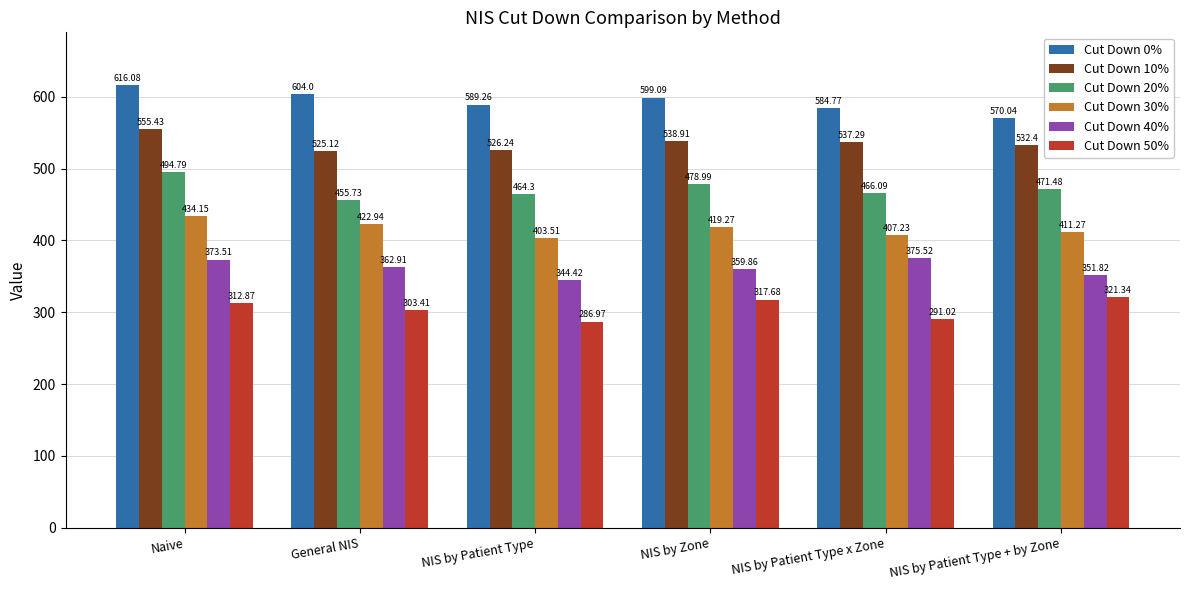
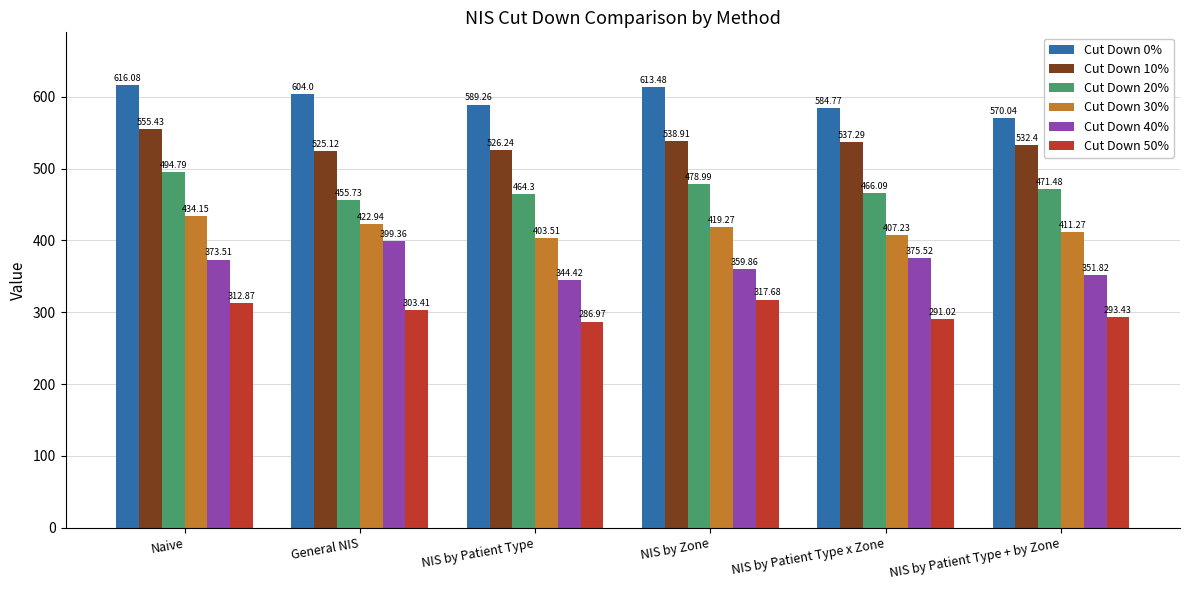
  {
    "Cut Down 0%": {
      "Naive": 616.08,
      "General NIS": 604.0,
      "NIS by Patient Type": 589.26,
-     "NIS by Zone": 599.09,
+     "NIS by Zone": 613.48,
      "NIS by Patient Type x Zone": 584.77,
      "NIS by Patient Type + by Zone": 570.04
    },
    "Cut Down 10%": {
      "Naive": 555.43,
      "General NIS": 525.12,
      "NIS by Patient Type": 526.24,
      "NIS by Zone": 538.91,
      "NIS by Patient Type x Zone": 537.29,
      "NIS by Patient Type + by Zone": 532.4
    },
    "Cut Down 20%": {
      "Naive": 494.79,
      "General NIS": 455.73,
      "NIS by Patient Type": 464.3,
      "NIS by Zone": 478.99,
      "NIS by Patient Type x Zone": 466.09,
      "NIS by Patient Type + by Zone": 471.48
    },
    "Cut Down 30%": {
      "Naive": 434.15,
      "General NIS": 422.94,
      "NIS by Patient Type": 403.51,
      "NIS by Zone": 419.27,
      "NIS by Patient Type x Zone": 407.23,
      "NIS by Patient Type + by Zone": 411.27
    },
    "Cut Down 40%": {
      "Naive": 373.51,
-     "General NIS": 362.91,
+     "General NIS": 399.36,
      "NIS by Patient Type": 344.42,
      "NIS by Zone": 359.86,
      "NIS by Patient Type x Zone": 375.52,
      "NIS by Patient Type + by Zone": 351.82
    },
    "Cut Down 50%": {
      "Naive": 312.87,
      "General NIS": 303.41,
      "NIS by Patient Type": 286.97,
      "NIS by Zone": 317.68,
      "NIS by Patient Type x Zone": 291.02,
-     "NIS by Patient Type + by Zone": 321.34
+     "NIS by Patient Type + by Zone": 293.43
    }
  }
